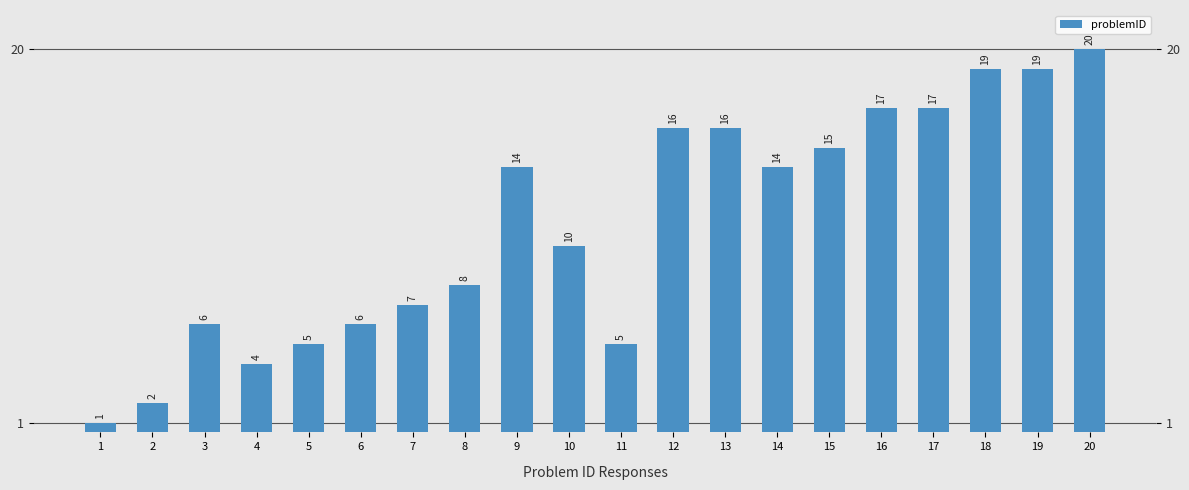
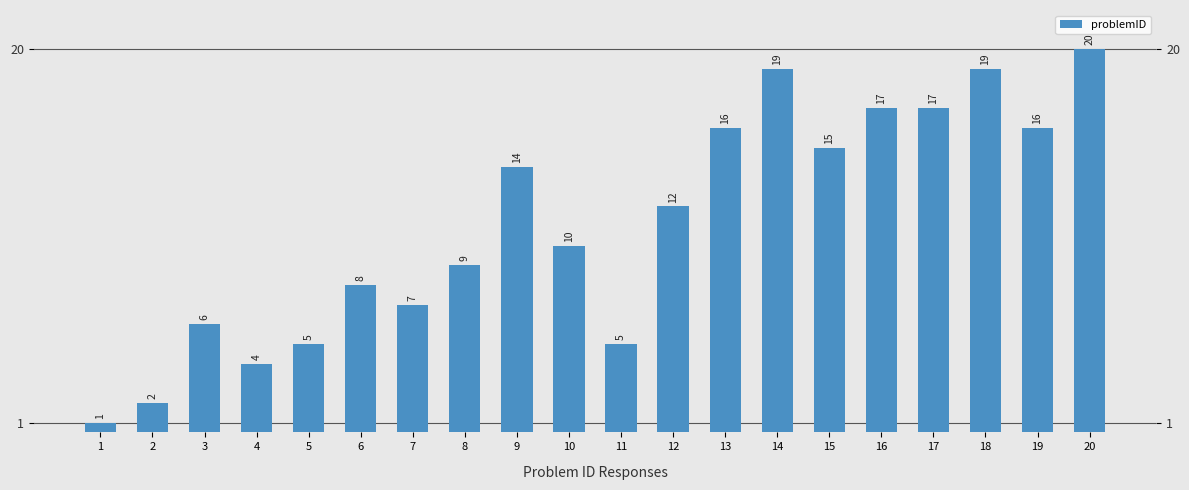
  {
    "1": 1,
    "2": 2,
    "3": 6,
    "4": 4,
    "5": 5,
-   "6": 6,
+   "6": 8,
    "7": 7,
-   "8": 8,
+   "8": 9,
    "9": 14,
    "10": 10,
    "11": 5,
-   "12": 16,
+   "12": 12,
    "13": 16,
-   "14": 14,
+   "14": 19,
    "15": 15,
    "16": 17,
    "17": 17,
    "18": 19,
-   "19": 19
+   "19": 16
  }
